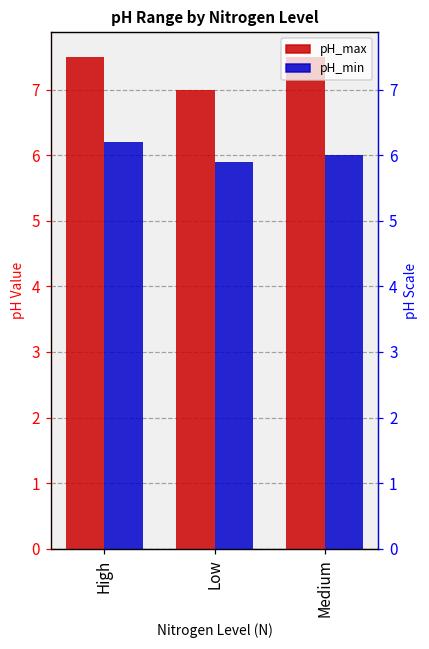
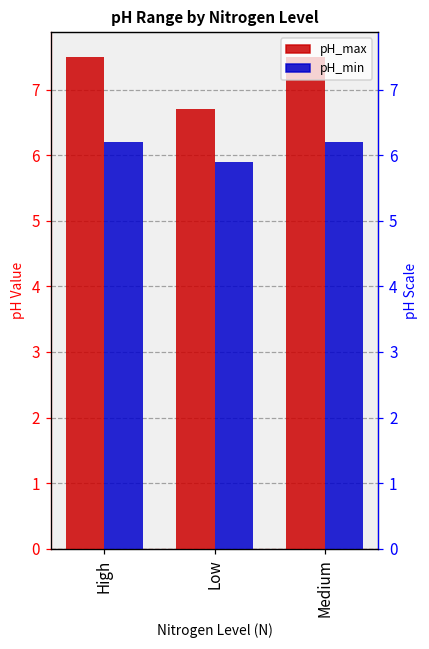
  {
    "pH_max": {
      "High": 7.5,
-     "Low": 7.0
+     "Low": 6.7
    },
    "pH_min": {
      "High": 6.2,
      "Low": 5.9,
-     "Medium": 6.0
+     "Medium": 6.2
    }
  }
